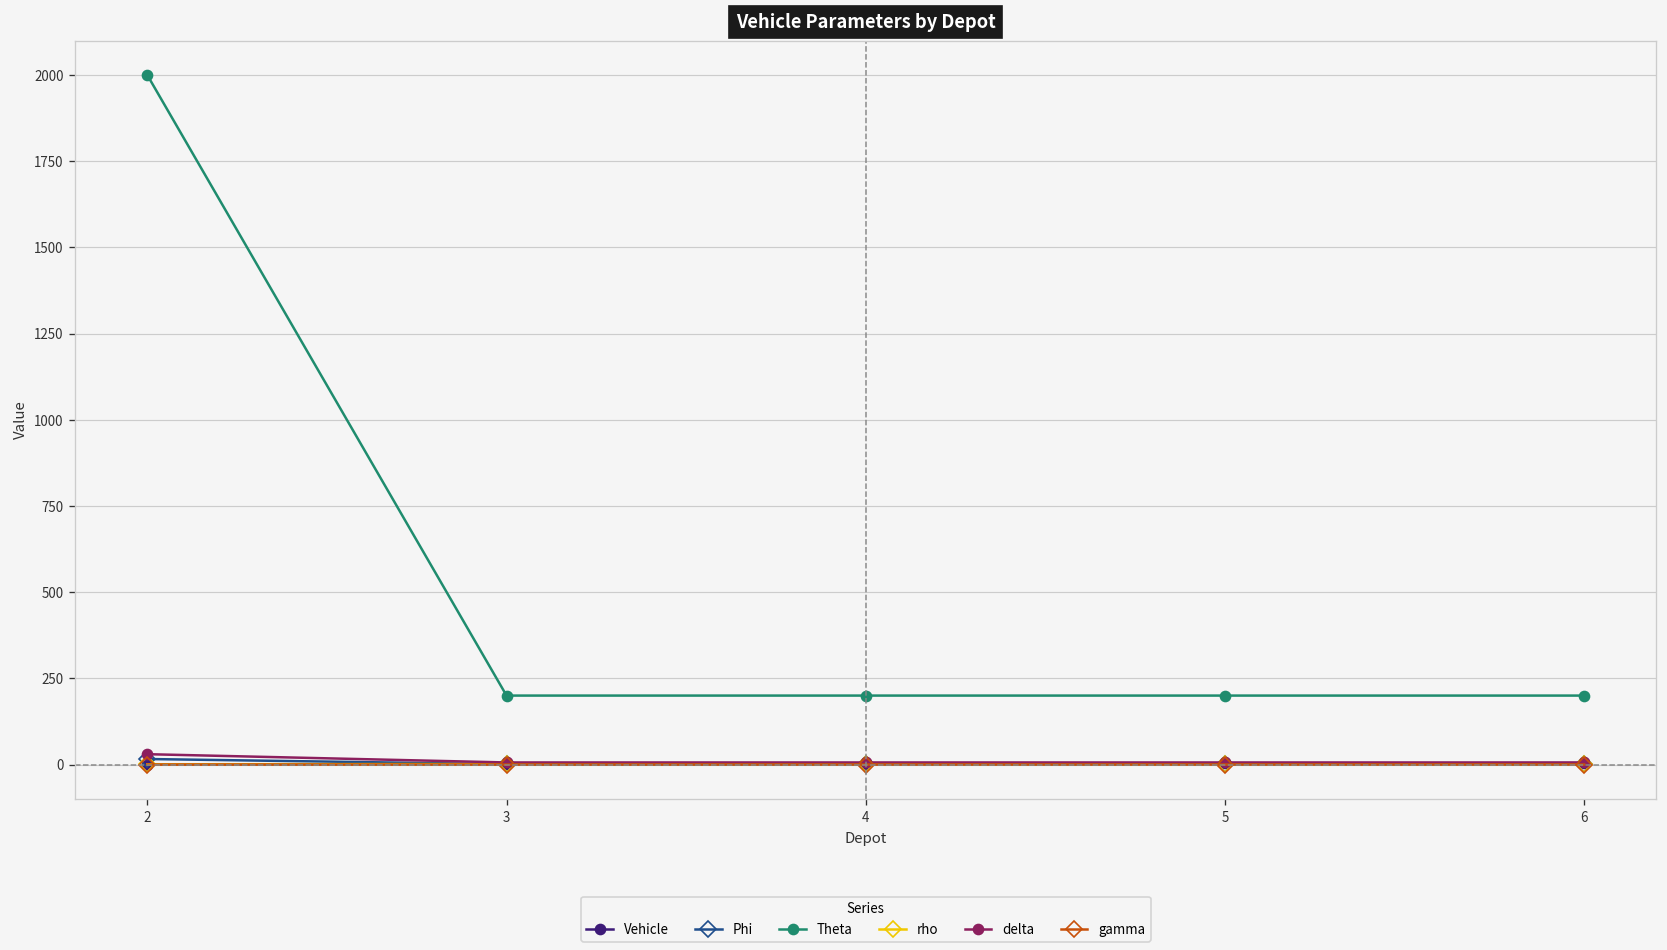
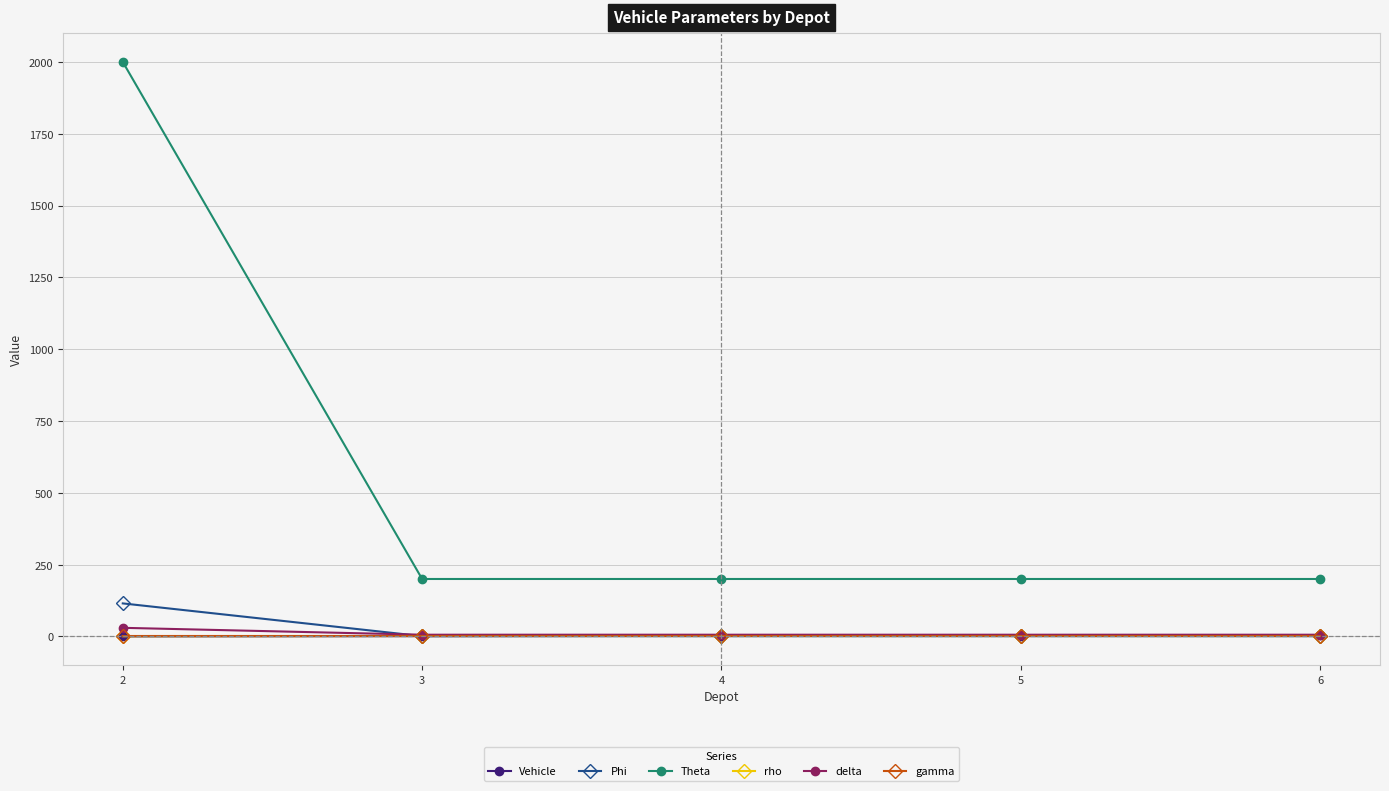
  {
    "Phi": {
-     "2": 20
+     "2": 120
    },
    "Theta": {
      "2": 2000,
      "3": 200,
      "4": 200,
      "5": 200,
      "6": 200
    },
    "delta": {
      "2": 30
    }
  }
